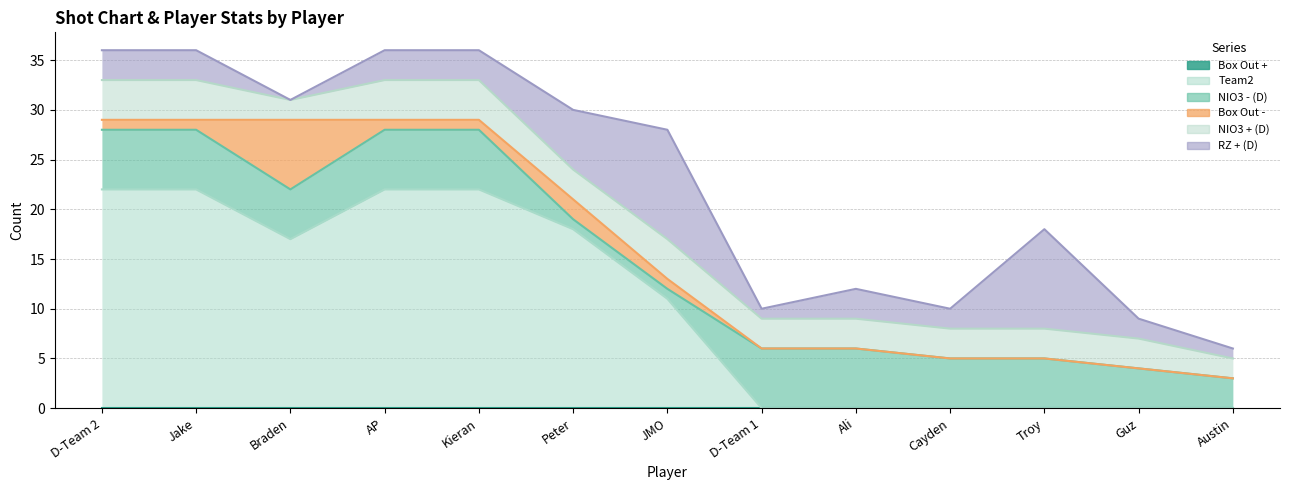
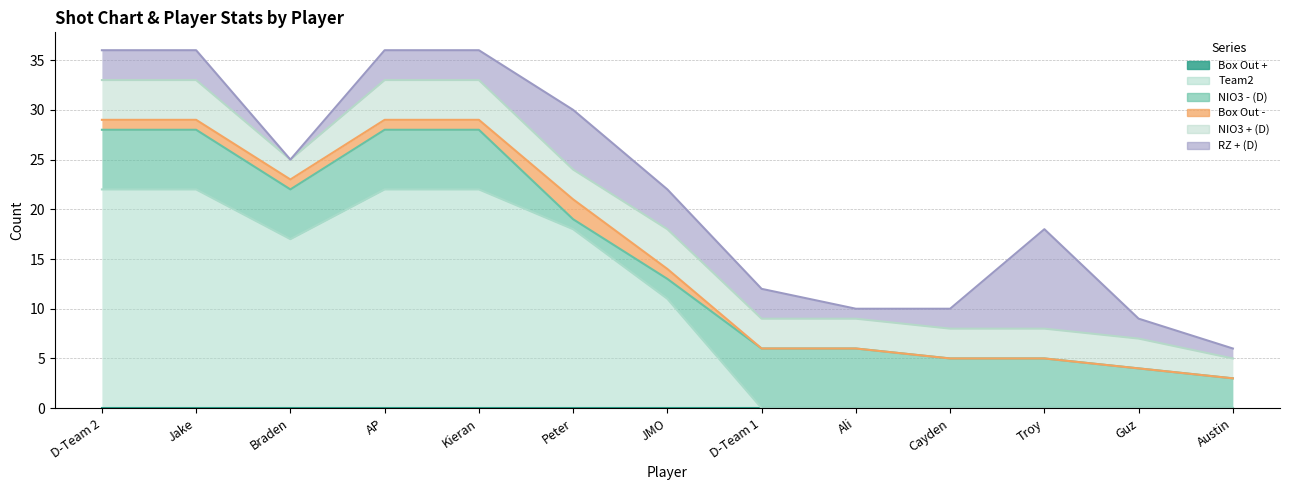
  {
    "Box Out +": {
      "D-Team 2": 0,
      "Jake": 0,
      "Braden": 0,
      "AP": 0,
      "Kieran": 0,
      "Peter": 0,
      "JMO": 0
    },
    "NIO3 - (D)": {
      "D-Team 2": 6,
      "Jake": 6,
      "Braden": 5,
      "AP": 6,
      "Kieran": 6,
      "Peter": 1,
-     "JMO": 1
+     "JMO": 2
    },
    "Box Out -": {
      "D-Team 2": 1,
      "Jake": 1,
-     "Braden": 7,
+     "Braden": 1,
      "AP": 1,
      "Kieran": 1,
      "Peter": 2,
      "JMO": 1
    },
    "RZ + (D)": {
      "D-Team 2": 3,
      "Jake": 3,
      "AP": 3,
      "Kieran": 3,
      "Peter": 6,
-     "JMO": 11,
-     "D-Team 1": 1,
-     "Ali": 3,
+     "JMO": 4,
+     "D-Team 1": 3,
+     "Ali": 1,
      "Cayden": 2,
      "Troy": 10,
      "Guz": 2,
      "Austin": 1
    }
  }
